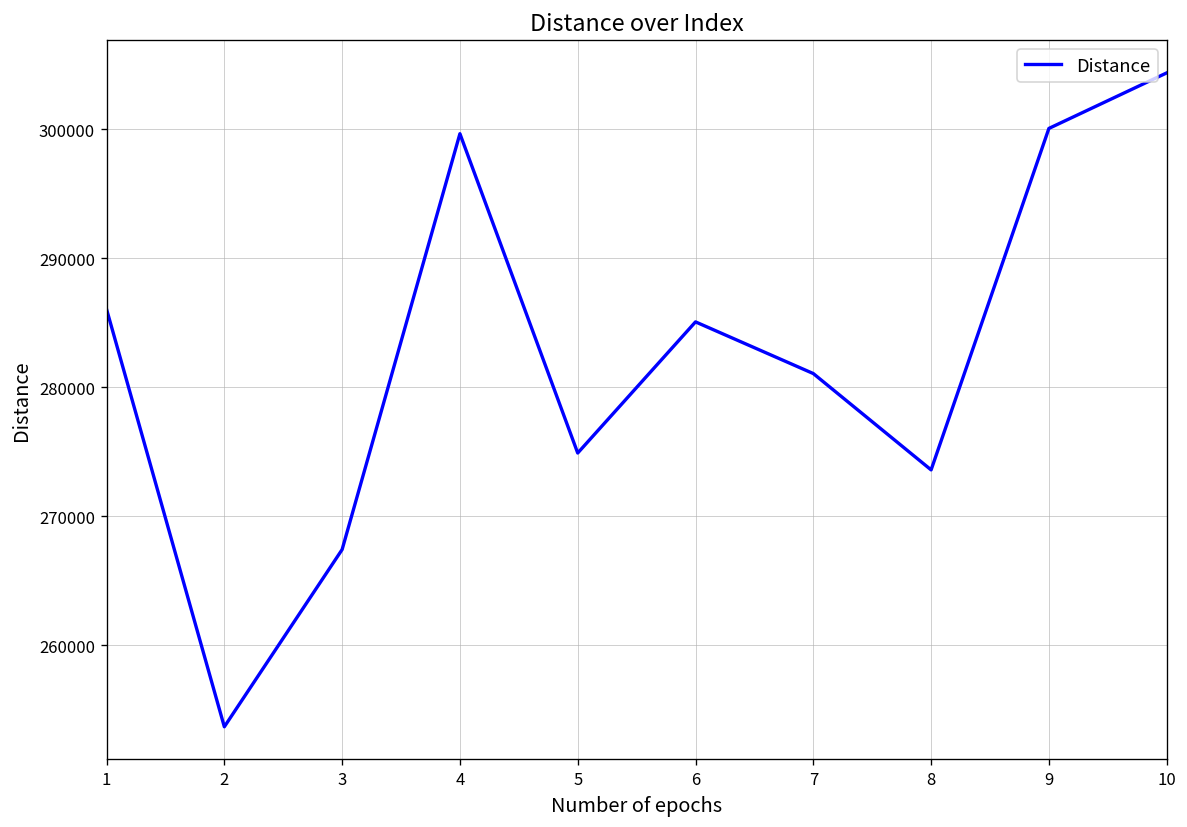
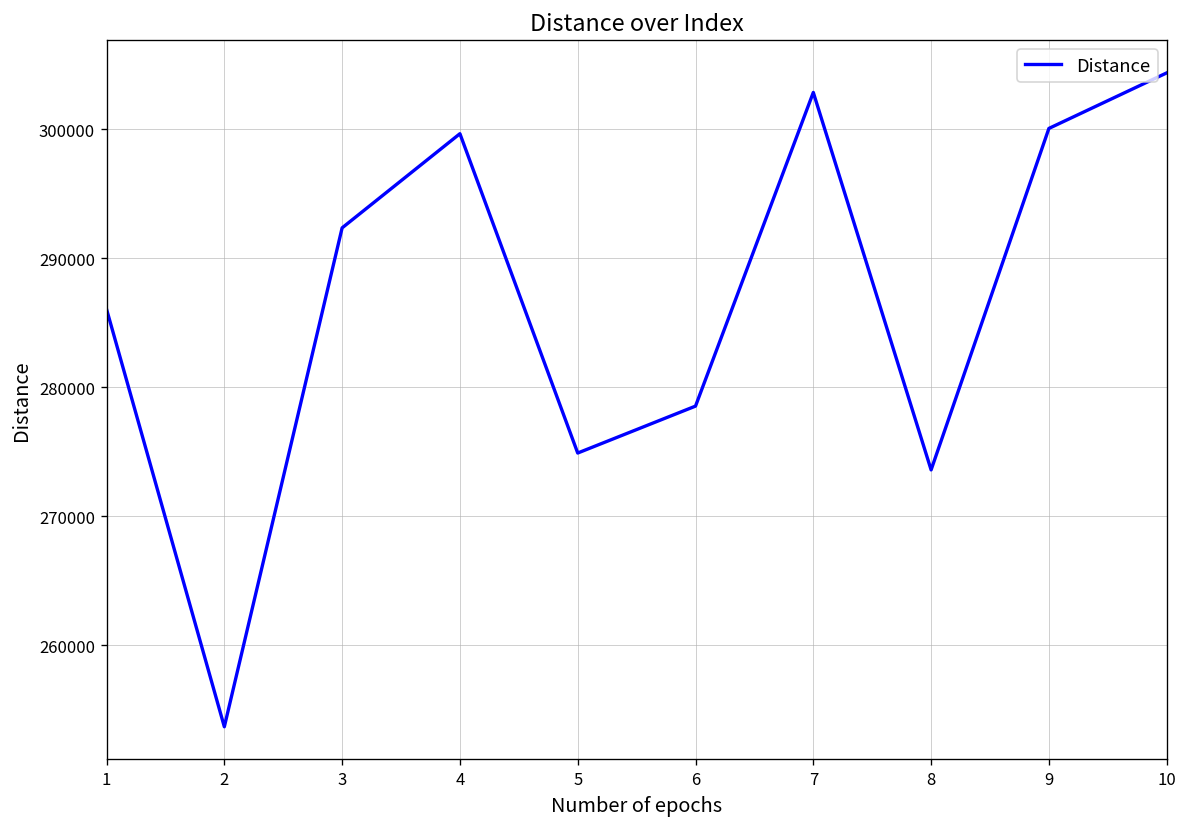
  {
    "1": 286100,
    "2": 253700,
-   "3": 267400,
+   "3": 292400,
    "4": 299700,
    "5": 274900,
-   "6": 285100,
-   "7": 281100,
+   "6": 278600,
+   "7": 302900,
    "8": 273600,
    "9": 300100,
    "10": 304400
  }
